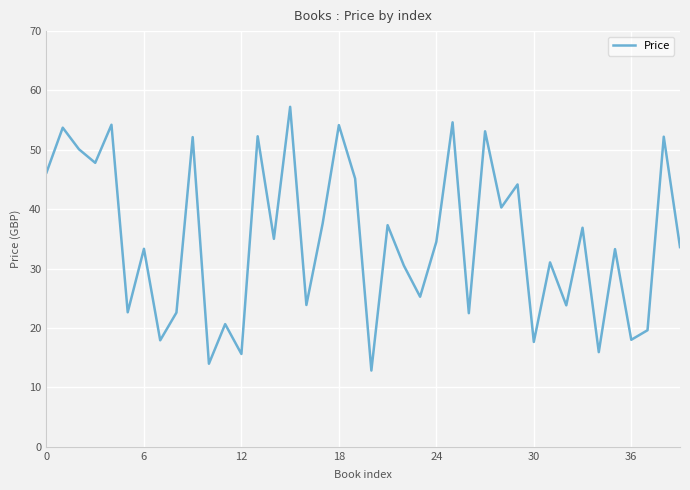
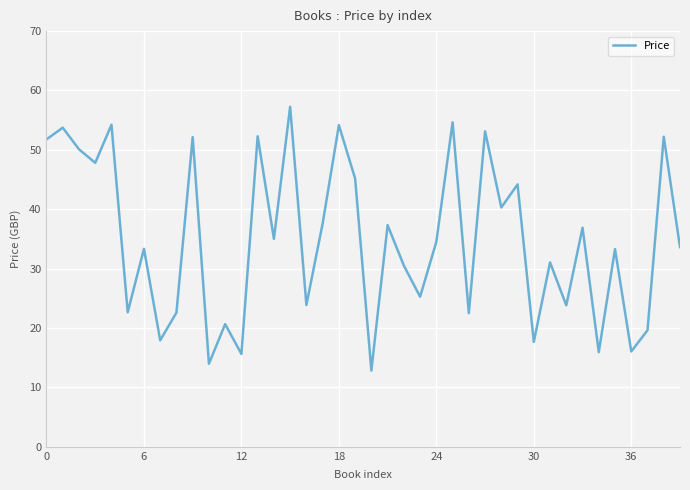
  {
-   "0": 46,
+   "0": 52,
    "6": 33,
    "12": 16,
    "18": 54,
    "24": 35,
    "30": 18,
-   "36": 18
+   "36": 16
  }
